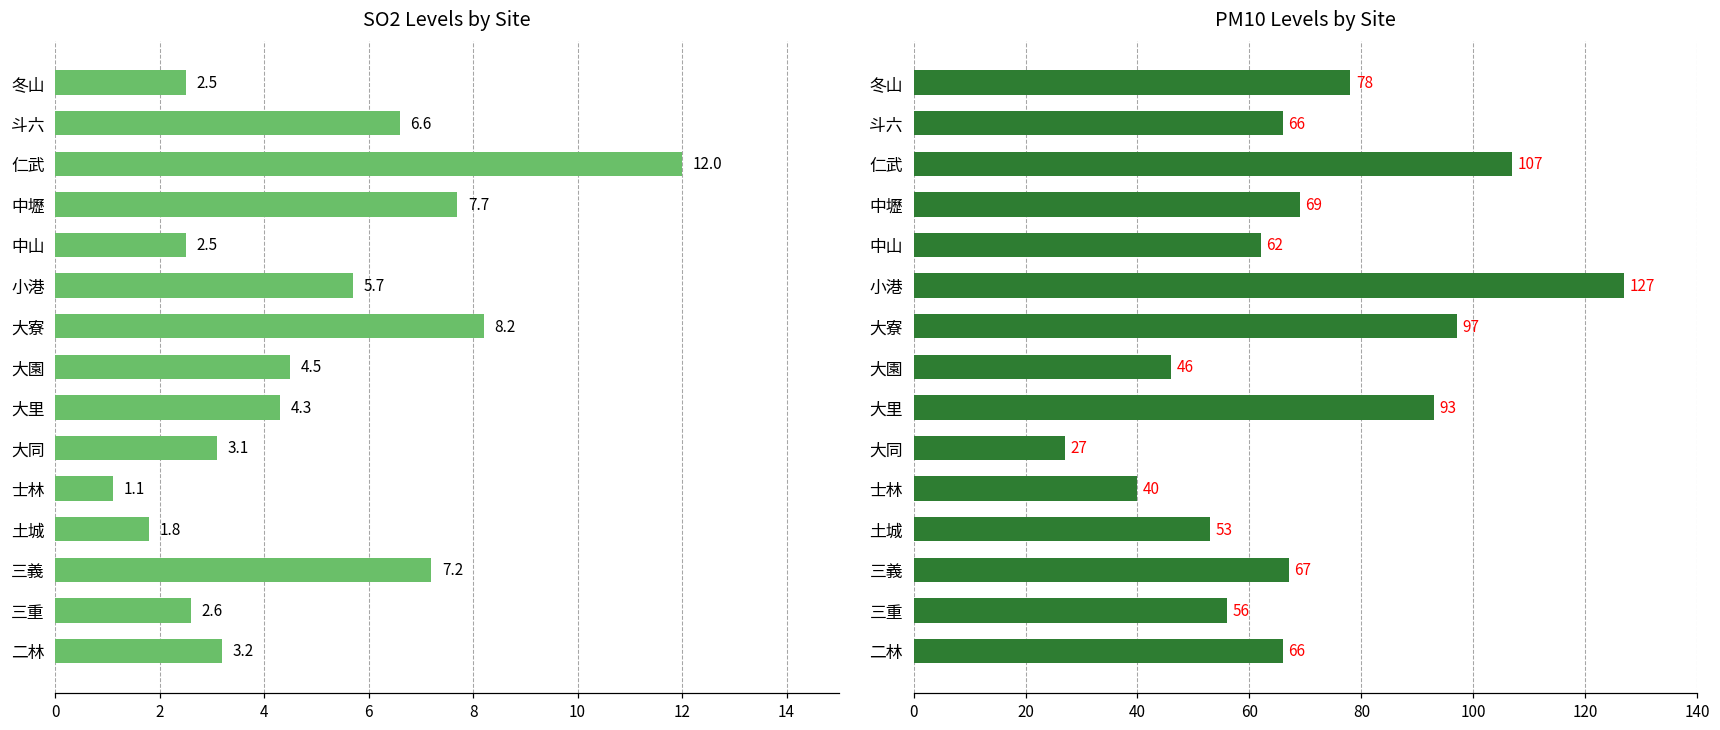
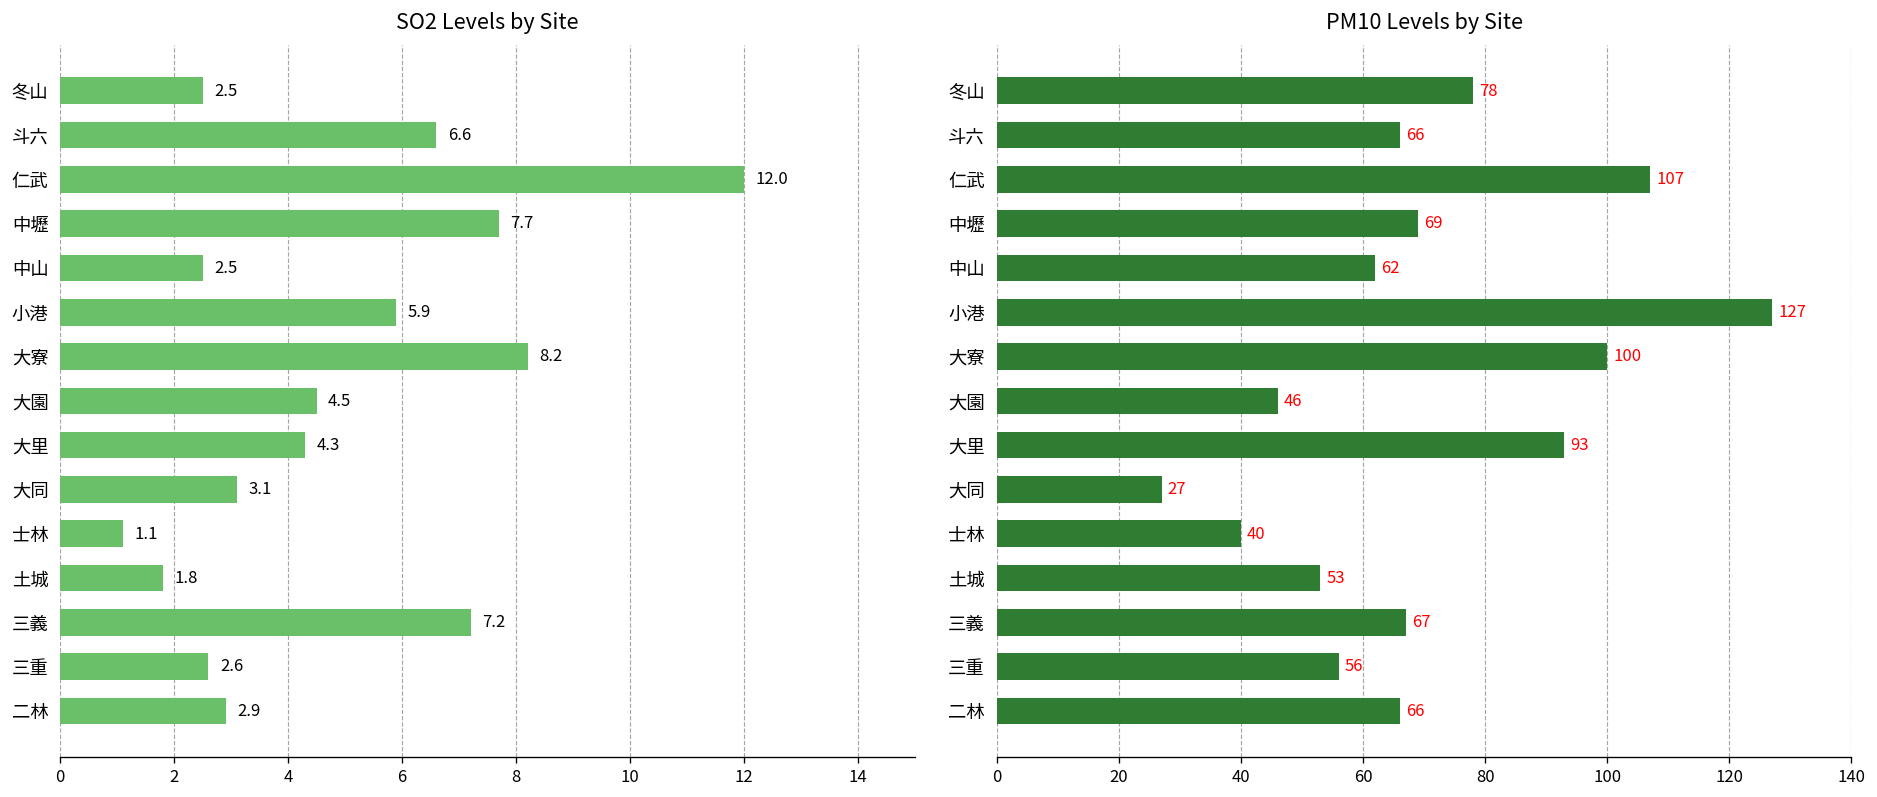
  {
    "SO2 Levels by Site": {
      "冬山": 2.5,
      "斗六": 6.6,
      "仁武": 12.0,
      "中壢": 7.7,
      "中山": 2.5,
-     "小港": 5.7,
+     "小港": 5.9,
      "大寮": 8.2,
      "大園": 4.5,
      "大里": 4.3,
      "大同": 3.1,
      "士林": 1.1,
      "土城": 1.8,
      "三義": 7.2,
      "三重": 2.6,
-     "二林": 3.2
+     "二林": 2.9
    },
    "PM10 Levels by Site": {
      "冬山": 78,
      "斗六": 66,
      "仁武": 107,
      "中壢": 69,
      "中山": 62,
      "小港": 127,
-     "大寮": 97,
+     "大寮": 100,
      "大園": 46,
      "大里": 93,
      "大同": 27,
      "士林": 40,
      "土城": 53,
      "三義": 67,
      "三重": 56,
      "二林": 66
    }
  }
